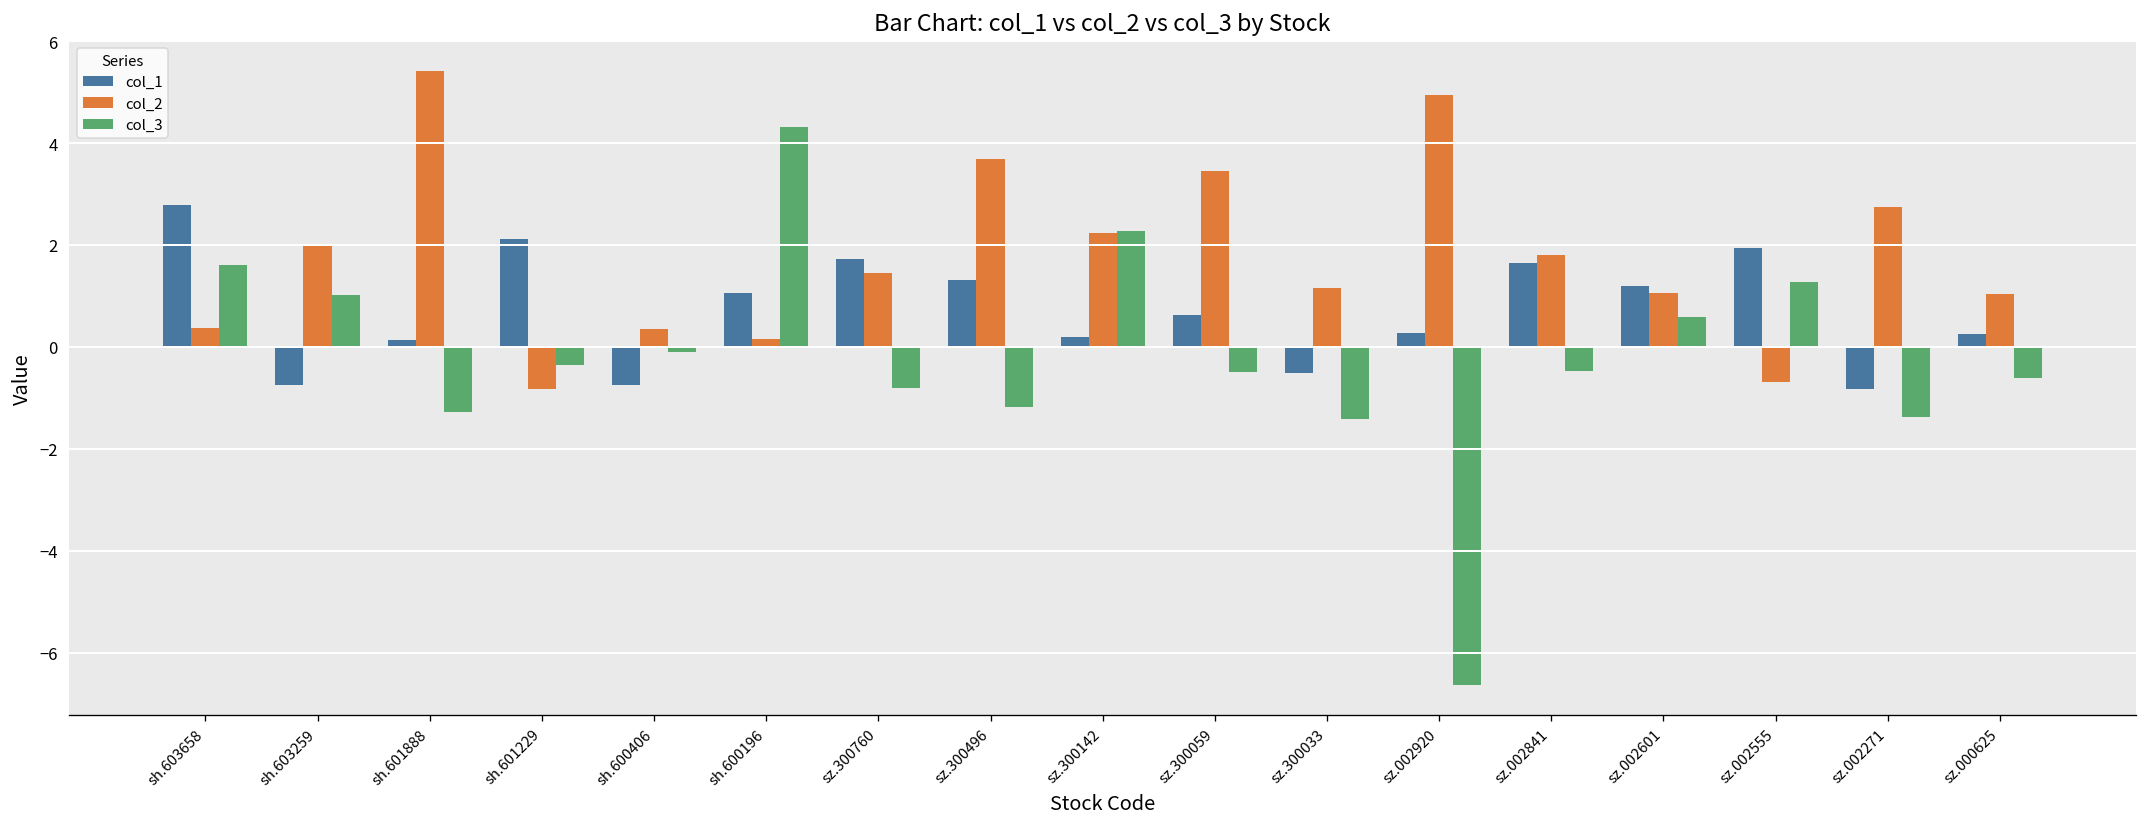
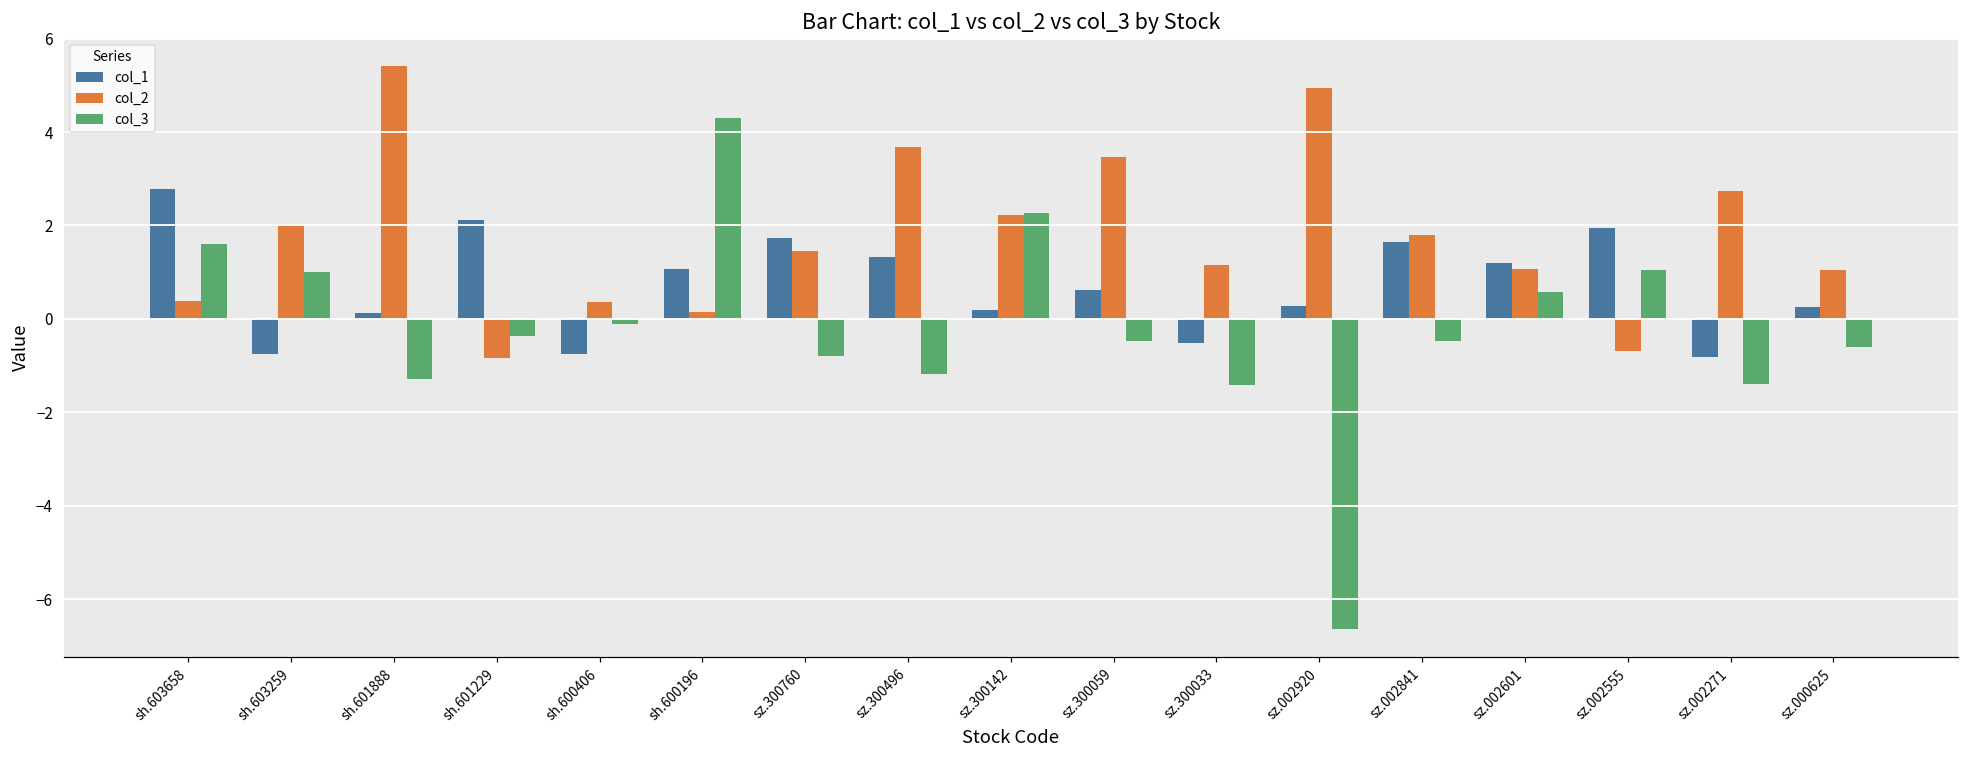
  {
    "col_1": {
      "sh.603658": 2.8,
      "sh.603259": -0.8,
      "sh.601888": 0.1,
      "sh.601229": 2.1,
      "sh.600406": -0.7,
      "sh.600196": 1.1,
      "sz.300760": 1.7,
      "sz.300496": 1.3,
      "sz.300142": 0.2,
      "sz.300059": 0.6,
      "sz.300033": -0.5,
      "sz.002920": 0.3,
      "sz.002841": 1.7,
      "sz.002601": 1.2,
      "sz.002555": 1.9,
      "sz.002271": -0.8,
      "sz.000625": 0.3
    },
    "col_2": {
      "sh.603658": 0.4,
      "sh.603259": 2.0,
      "sh.601888": 5.4,
      "sh.601229": -0.8,
      "sh.600406": 0.4,
      "sh.600196": 0.1,
      "sz.300760": 1.5,
      "sz.300496": 3.7,
      "sz.300142": 2.2,
      "sz.300059": 3.5,
      "sz.300033": 1.2,
      "sz.002920": 4.9,
      "sz.002841": 1.8,
      "sz.002601": 1.1,
      "sz.002555": -0.7,
      "sz.002271": 2.7,
      "sz.000625": 1.0
    },
    "col_3": {
      "sh.603658": 1.6,
      "sh.603259": 1.0,
      "sh.601888": -1.3,
      "sh.601229": -0.4,
      "sh.600406": -0.1,
      "sh.600196": 4.3,
      "sz.300760": -0.8,
      "sz.300496": -1.2,
      "sz.300142": 2.3,
      "sz.300059": -0.5,
      "sz.300033": -1.4,
      "sz.002920": -6.6,
      "sz.002841": -0.5,
      "sz.002601": 0.6,
-     "sz.002555": 1.3,
+     "sz.002555": 1.1,
      "sz.002271": -1.4,
      "sz.000625": -0.6
    }
  }
